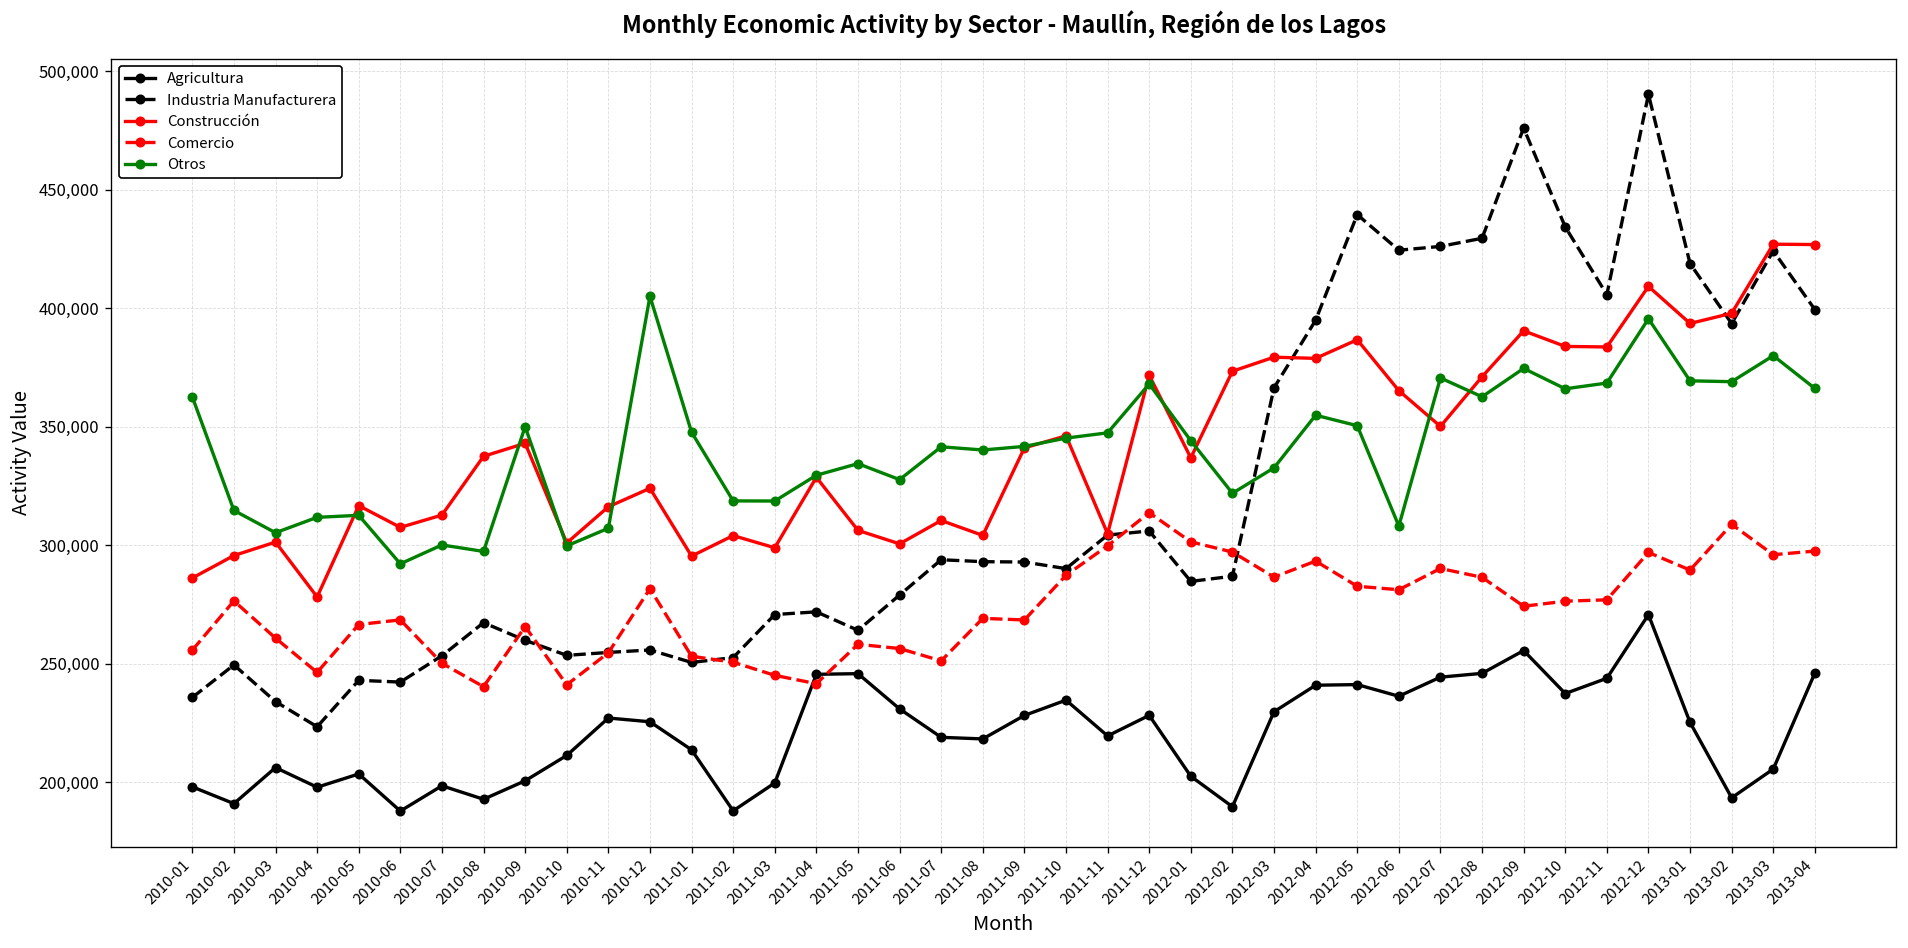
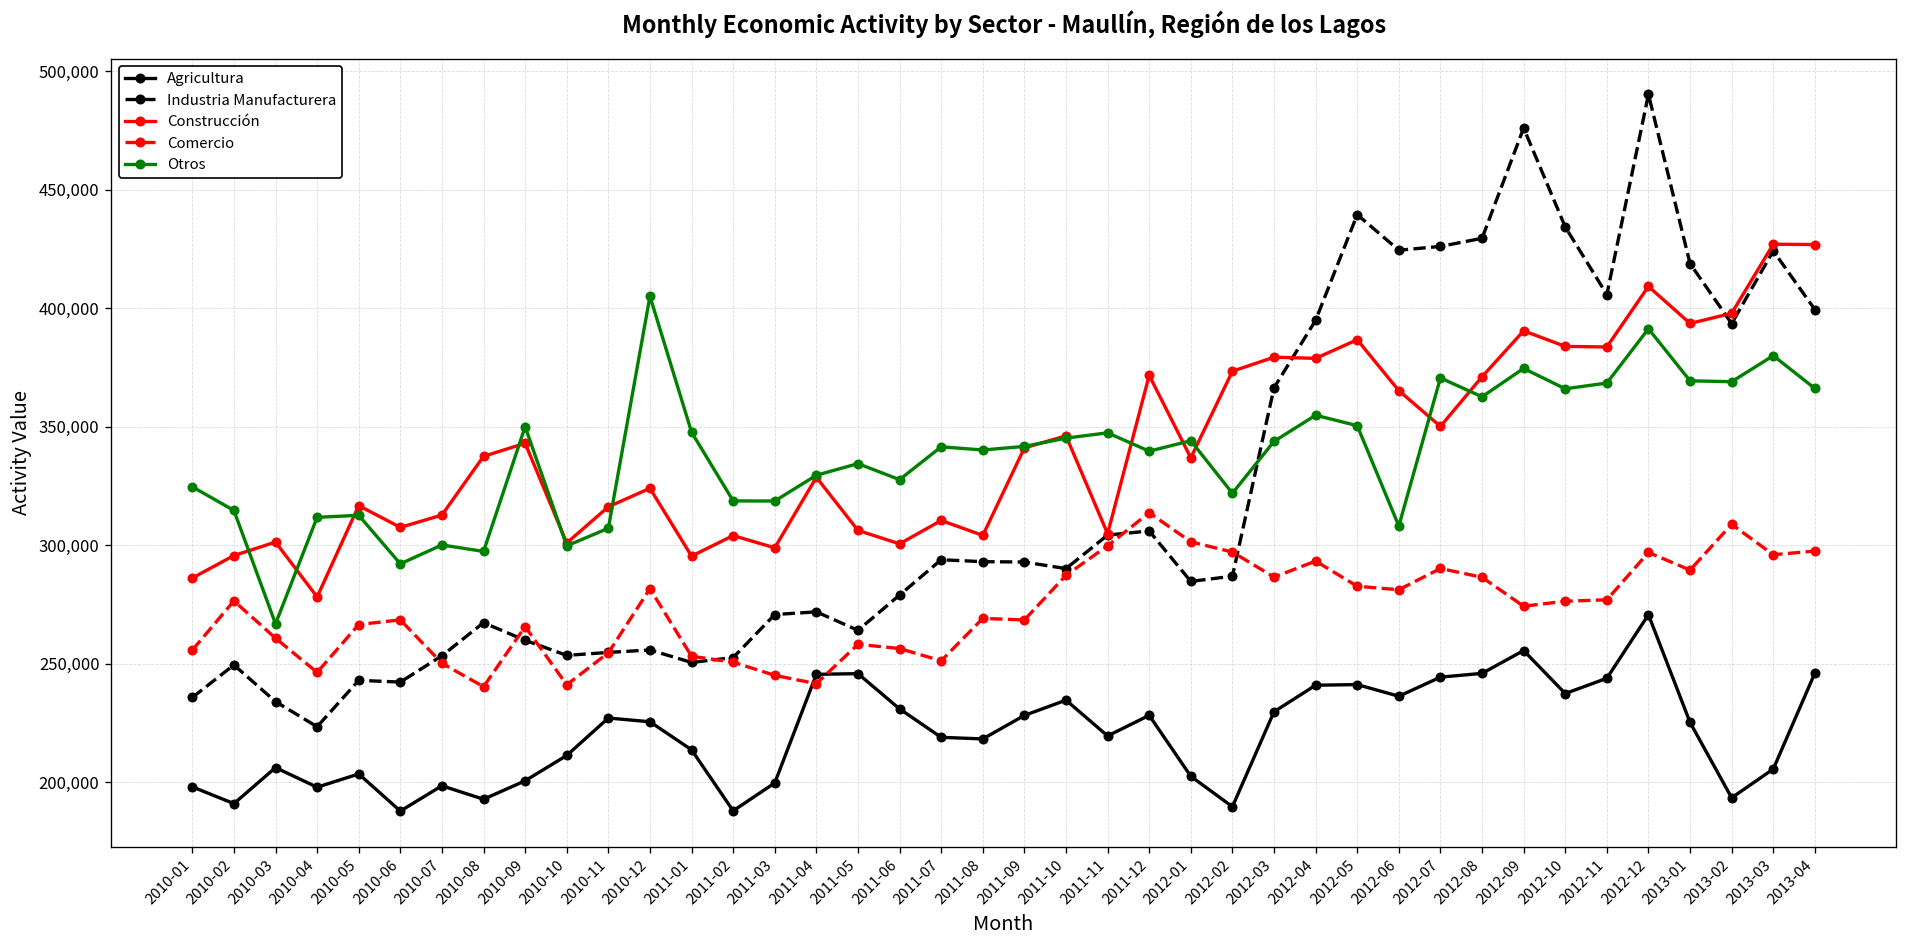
  {
    "Otros": {
-     "2010-01": "363,000",
+     "2010-01": "325,000",
      "2010-02": "315,000",
-     "2010-03": "305,000",
+     "2010-03": "267,000",
      "2010-04": "312,000",
      "2010-05": "313,000",
      "2010-06": "292,000",
      "2010-07": "300,000",
      "2010-08": "297,000",
      "2010-09": "350,000",
      "2010-11": "307,000",
      "2010-12": "405,000",
      "2011-01": "348,000",
      "2011-02": "319,000",
      "2011-03": "319,000",
      "2011-05": "334,000",
      "2011-06": "328,000",
      "2011-07": "342,000",
      "2011-08": "340,000",
      "2011-11": "347,000",
-     "2011-12": "368,000",
+     "2011-12": "340,000",
      "2012-01": "344,000",
      "2012-02": "322,000",
-     "2012-03": "333,000",
+     "2012-03": "344,000",
      "2012-04": "355,000",
      "2012-05": "351,000",
      "2012-06": "308,000",
      "2012-07": "371,000",
      "2012-08": "363,000",
      "2012-09": "375,000",
      "2012-10": "366,000",
      "2012-11": "368,000",
-     "2012-12": "396,000",
+     "2012-12": "391,000",
      "2013-01": "369,000",
      "2013-02": "369,000",
      "2013-03": "380,000",
      "2013-04": "366,000"
    }
  }
